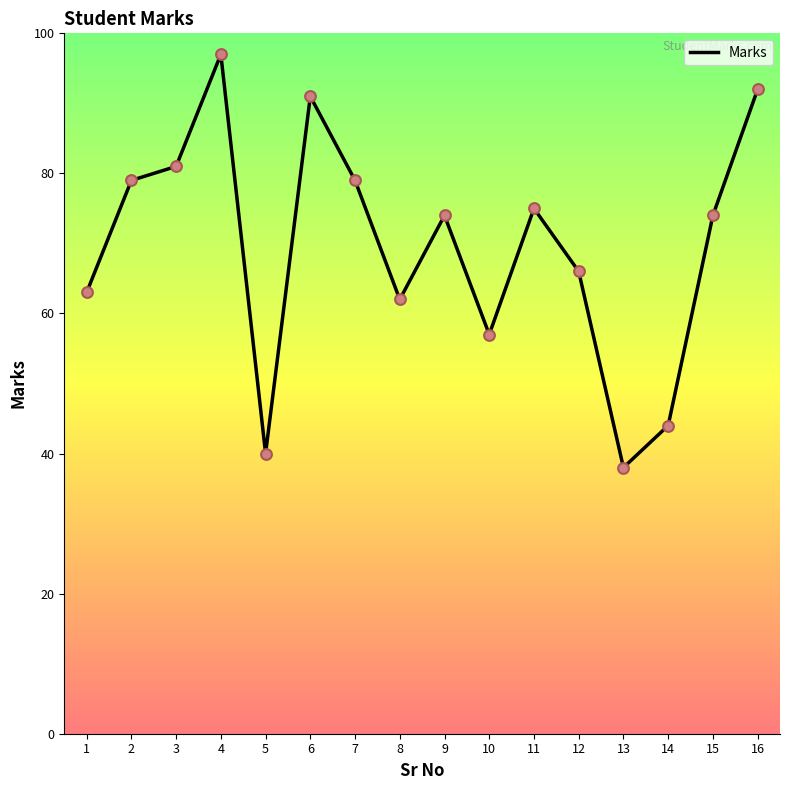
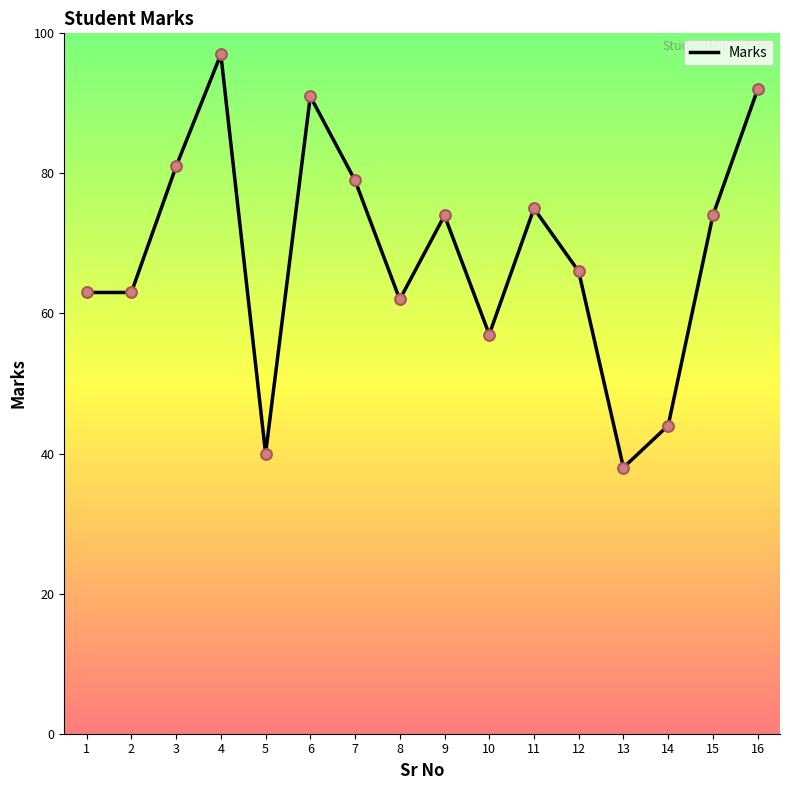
  {
    "1": 63,
-   "2": 79,
+   "2": 63,
    "3": 81,
    "4": 97,
    "5": 40,
    "6": 91,
    "7": 79,
    "8": 62,
    "9": 74,
    "10": 57,
    "11": 75,
    "12": 66,
    "13": 38,
    "14": 44,
    "15": 74,
    "16": 92
  }
